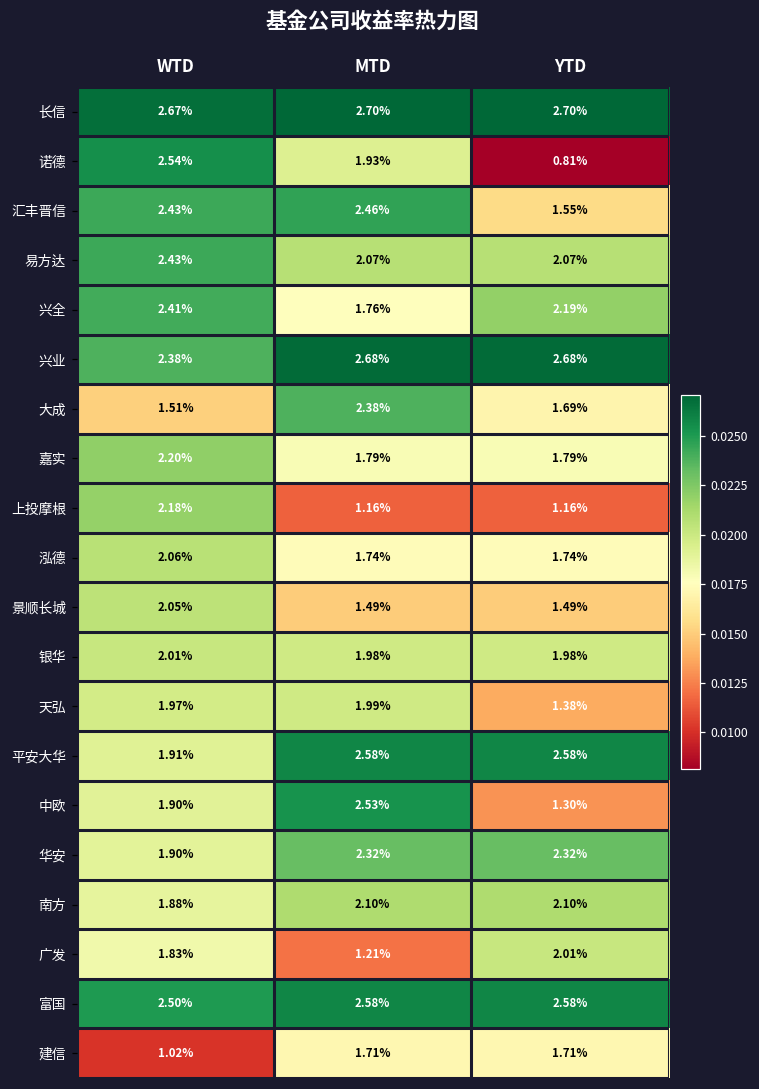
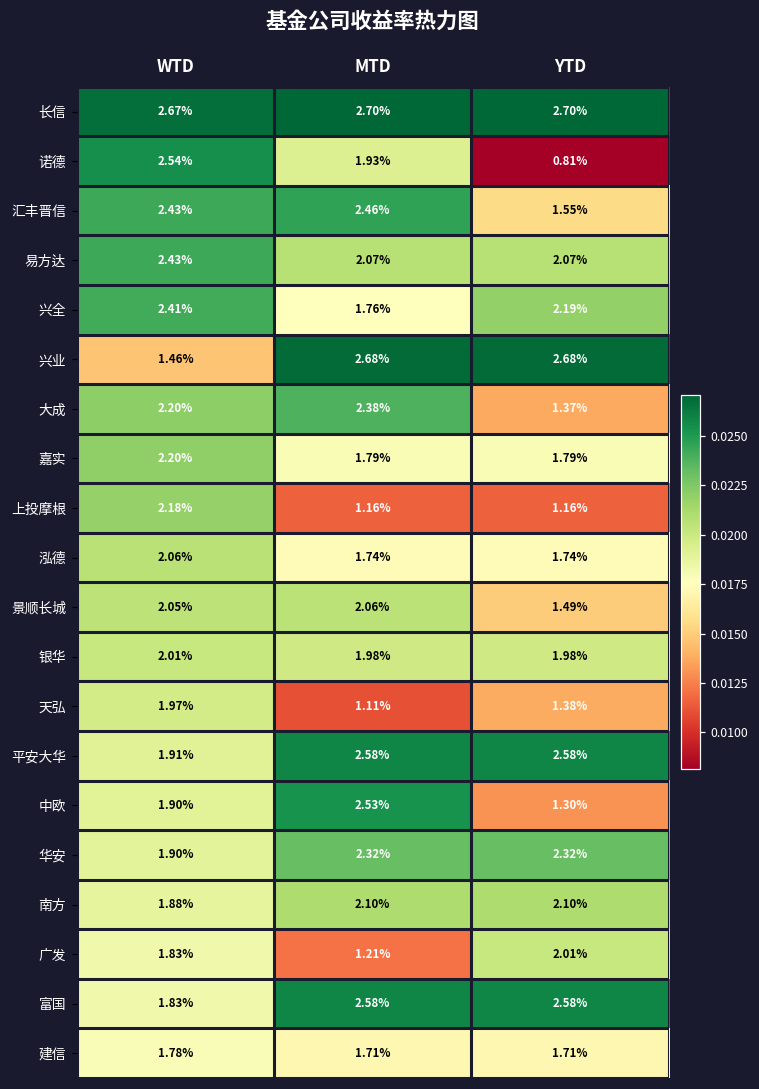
  {
    "长信": {
      "WTD": "2.67%",
      "MTD": "2.70%",
      "YTD": "2.70%"
    },
    "诺德": {
      "WTD": "2.54%",
      "MTD": "1.93%",
      "YTD": "0.81%"
    },
    "汇丰晋信": {
      "WTD": "2.43%",
      "MTD": "2.46%",
      "YTD": "1.55%"
    },
    "易方达": {
      "WTD": "2.43%",
      "MTD": "2.07%",
      "YTD": "2.07%"
    },
    "兴全": {
      "WTD": "2.41%",
      "MTD": "1.76%",
      "YTD": "2.19%"
    },
    "兴业": {
-     "WTD": "2.38%",
+     "WTD": "1.46%",
      "MTD": "2.68%",
      "YTD": "2.68%"
    },
    "大成": {
-     "WTD": "1.51%",
+     "WTD": "2.20%",
      "MTD": "2.38%",
-     "YTD": "1.69%"
+     "YTD": "1.37%"
    },
    "嘉实": {
      "WTD": "2.20%",
      "MTD": "1.79%",
      "YTD": "1.79%"
    },
    "上投摩根": {
      "WTD": "2.18%",
      "MTD": "1.16%",
      "YTD": "1.16%"
    },
    "泓德": {
      "WTD": "2.06%",
      "MTD": "1.74%",
      "YTD": "1.74%"
    },
    "景顺长城": {
      "WTD": "2.05%",
-     "MTD": "1.49%",
+     "MTD": "2.06%",
      "YTD": "1.49%"
    },
    "银华": {
      "WTD": "2.01%",
      "MTD": "1.98%",
      "YTD": "1.98%"
    },
    "天弘": {
      "WTD": "1.97%",
-     "MTD": "1.99%",
+     "MTD": "1.11%",
      "YTD": "1.38%"
    },
    "平安大华": {
      "WTD": "1.91%",
      "MTD": "2.58%",
      "YTD": "2.58%"
    },
    "中欧": {
      "WTD": "1.90%",
      "MTD": "2.53%",
      "YTD": "1.30%"
    },
    "华安": {
      "WTD": "1.90%",
      "MTD": "2.32%",
      "YTD": "2.32%"
    },
    "南方": {
      "WTD": "1.88%",
      "MTD": "2.10%",
      "YTD": "2.10%"
    },
    "广发": {
      "WTD": "1.83%",
      "MTD": "1.21%",
      "YTD": "2.01%"
    },
    "富国": {
-     "WTD": "2.50%",
+     "WTD": "1.83%",
      "MTD": "2.58%",
      "YTD": "2.58%"
    },
    "建信": {
-     "WTD": "1.02%",
+     "WTD": "1.78%",
      "MTD": "1.71%",
      "YTD": "1.71%"
    }
  }
